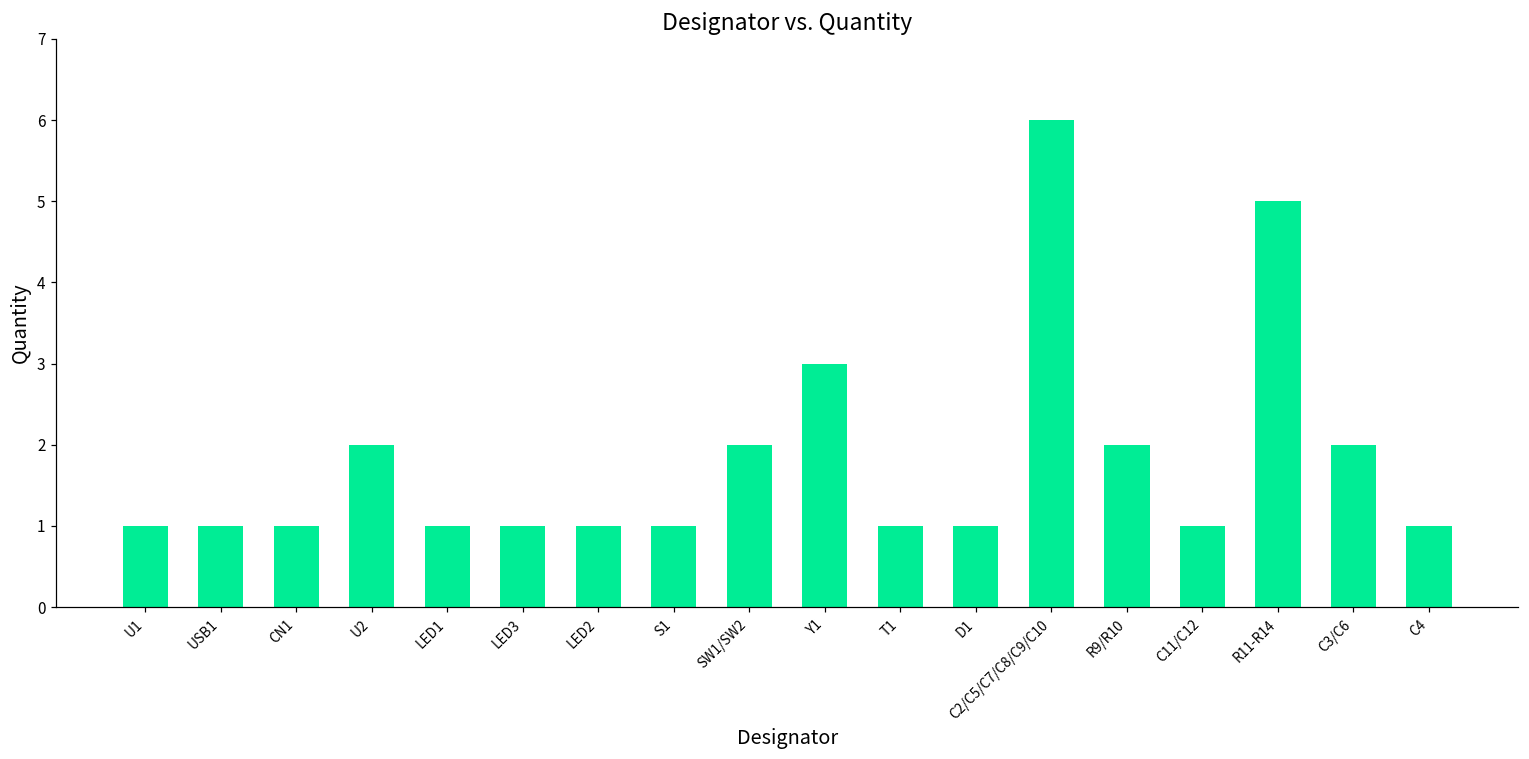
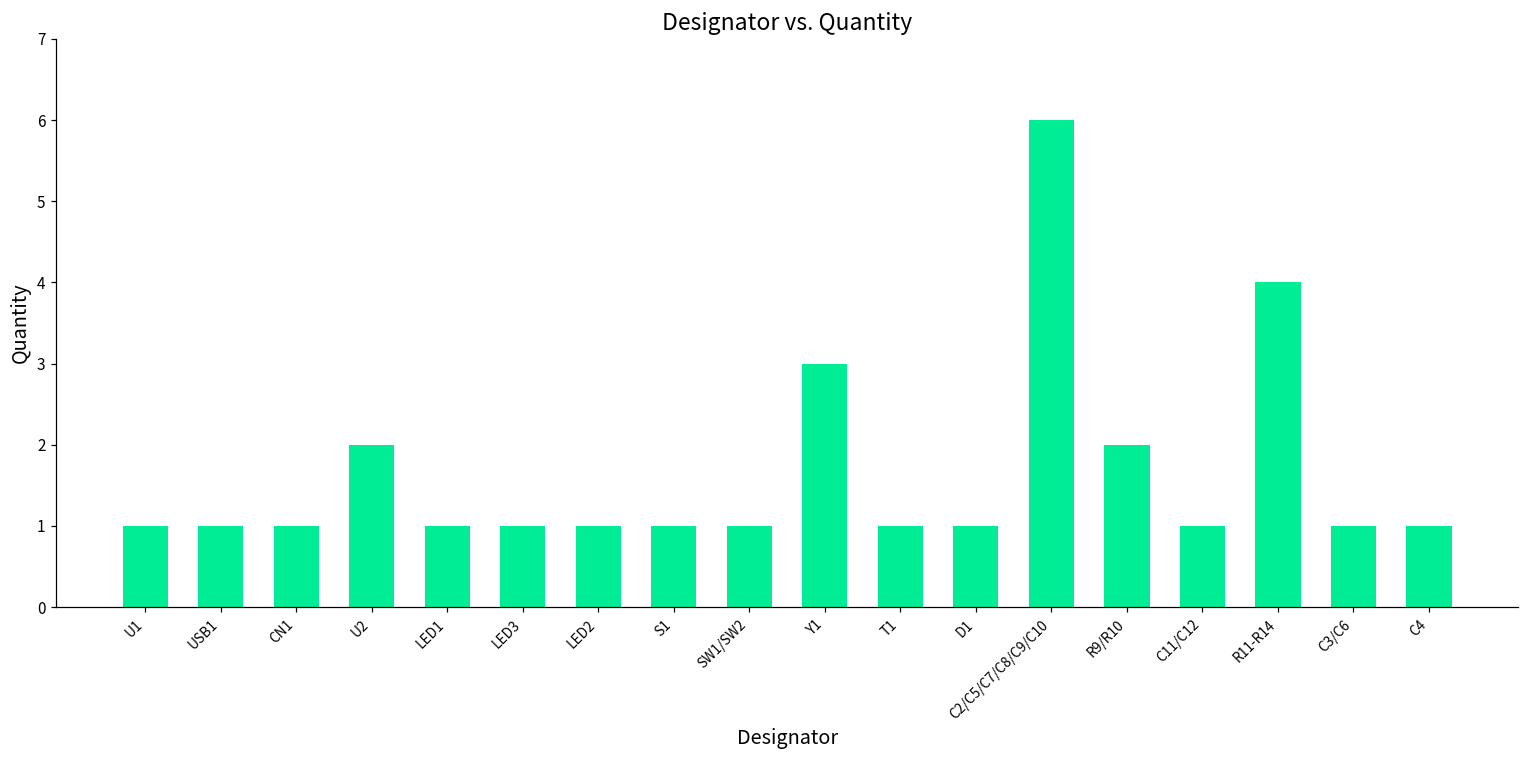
  {
    "U1": 1,
    "USB1": 1,
    "CN1": 1,
    "U2": 2,
    "LED1": 1,
    "LED3": 1,
    "LED2": 1,
    "S1": 1,
-   "SW1/SW2": 2,
+   "SW1/SW2": 1,
    "Y1": 3,
    "T1": 1,
    "D1": 1,
    "C2/C5/C7/C8/C9/C10": 6,
    "R9/R10": 2,
    "C11/C12": 1,
-   "R11-R14": 5,
-   "C3/C6": 2,
+   "R11-R14": 4,
+   "C3/C6": 1,
    "C4": 1
  }
